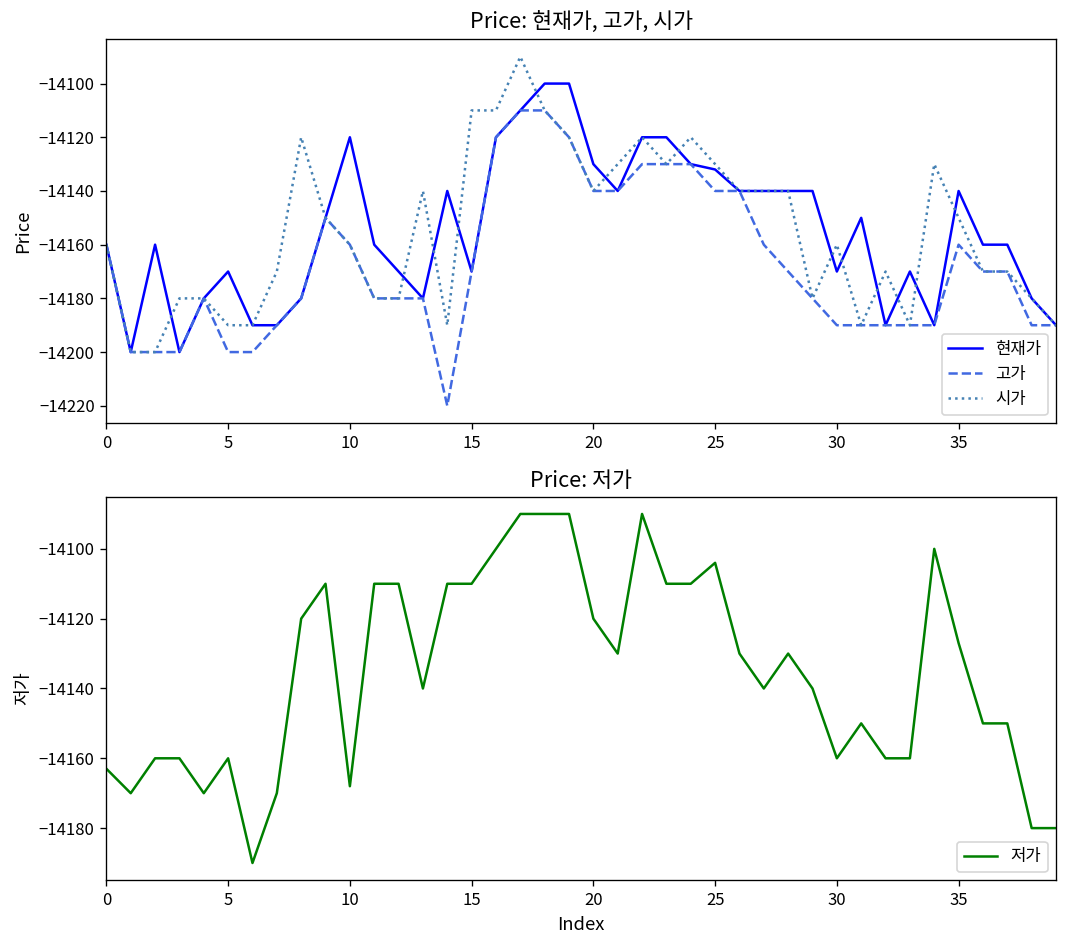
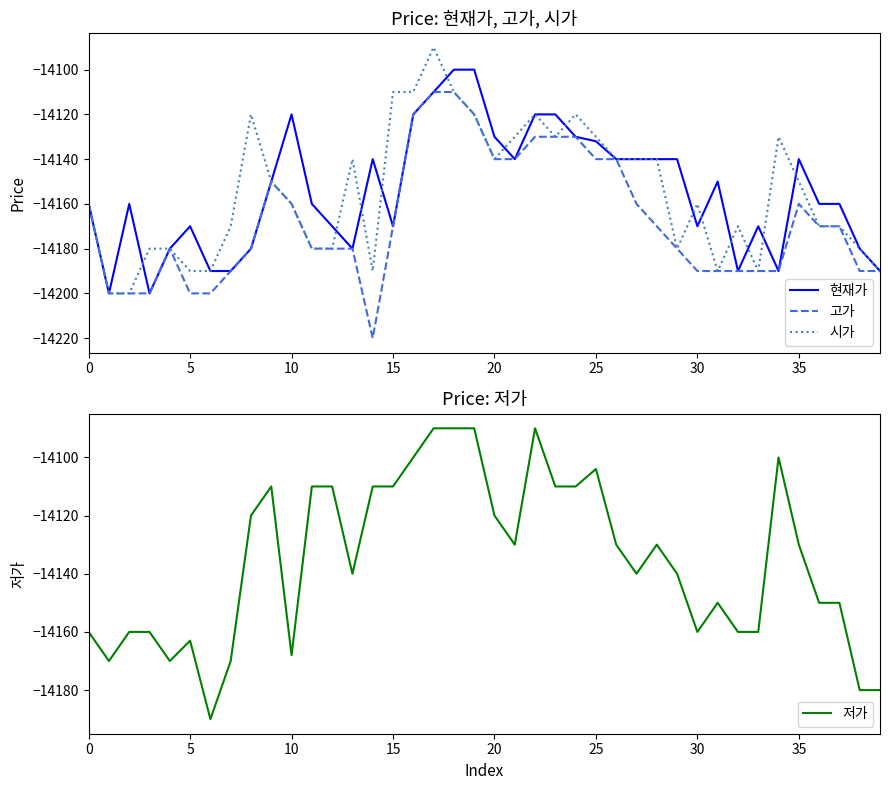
  {
    "Price: 현재가, 고가, 시가": {
      "현재가": {
        "5": -14170,
        "10": -14120,
        "20": -14130,
        "25": -14132,
        "30": -14170,
        "35": -14140
      }
    },
    "Price: 저가": {
-     "0": -14163,
-     "5": -14160,
+     "0": -14160,
+     "5": -14163,
      "10": -14168,
      "15": -14110,
      "20": -14120,
      "25": -14104,
      "30": -14160,
-     "35": -14127
+     "35": -14130
    }
  }
